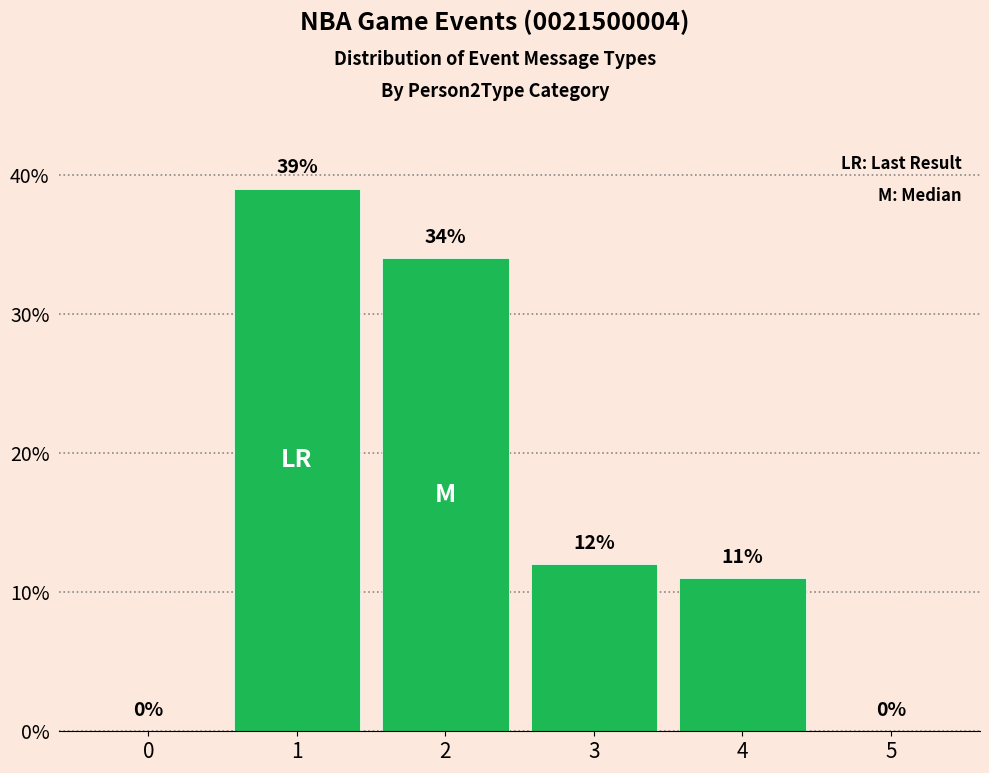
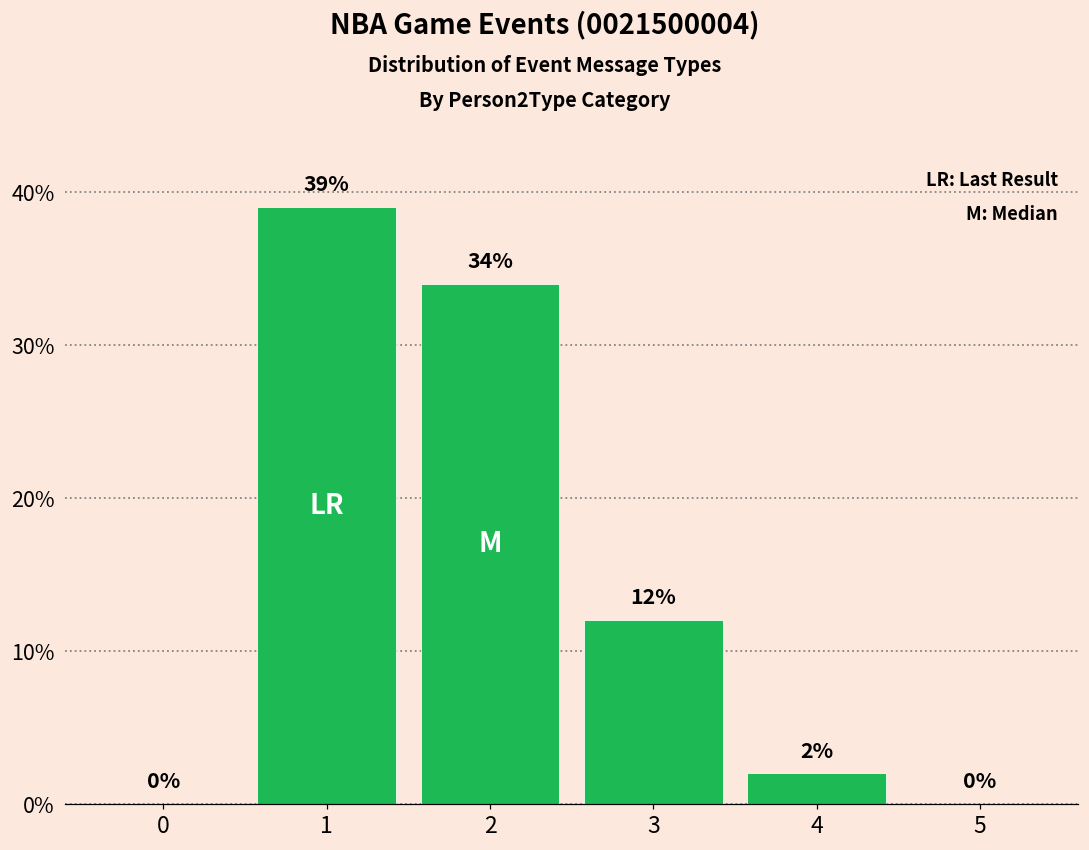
  {
    "0": "0%",
    "1": "39%",
    "2": "34%",
    "3": "12%",
-   "4": "11%",
+   "4": "2%",
    "5": "0%"
  }
